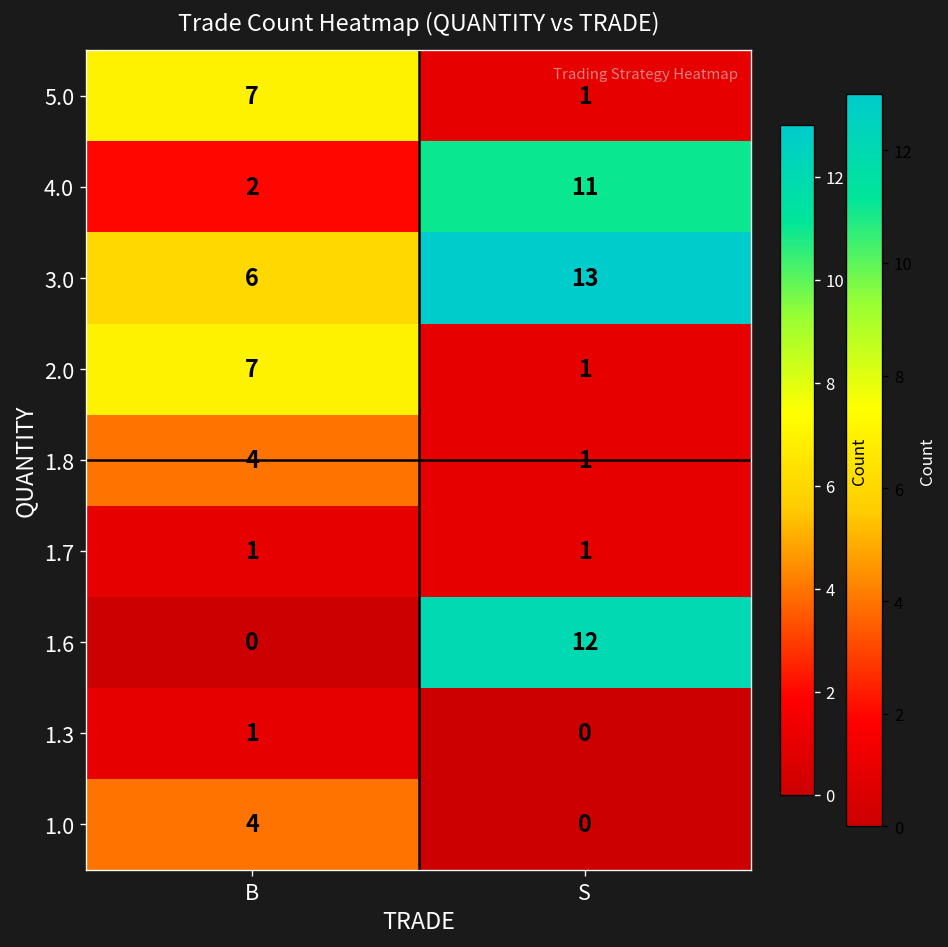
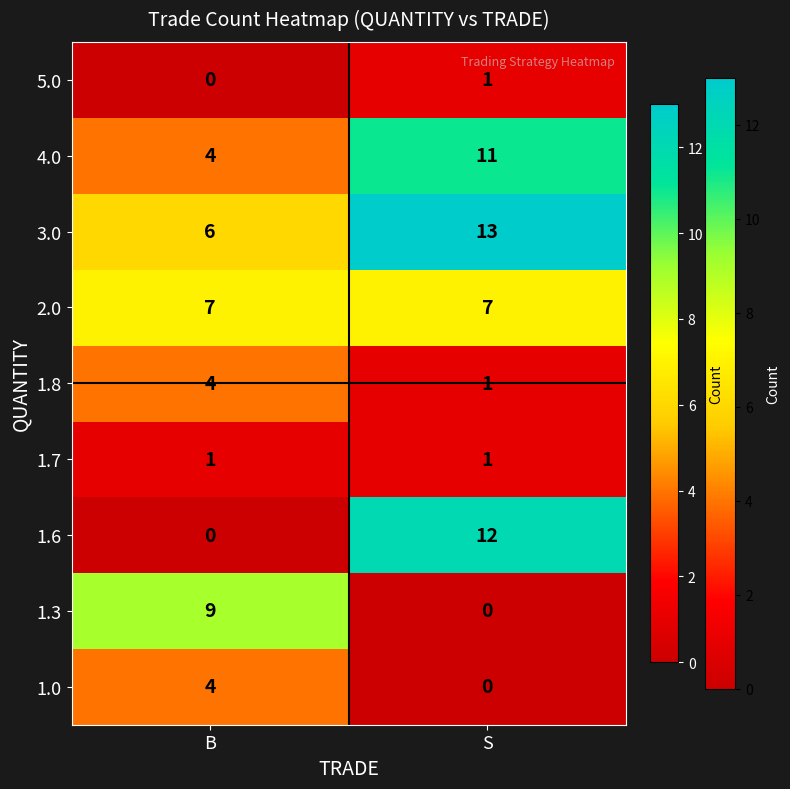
  {
    "5.0": {
-     "B": 7
+     "B": 0
    },
    "4.0": {
-     "B": 2,
+     "B": 4,
      "S": 11
    },
    "3.0": {
      "B": 6,
      "S": 13
    },
    "2.0": {
      "B": 7,
-     "S": 1
+     "S": 7
    },
    "1.8": {
      "B": 4,
      "S": 1
    },
    "1.7": {
      "B": 1,
      "S": 1
    },
    "1.6": {
      "B": 0,
      "S": 12
    },
    "1.3": {
-     "B": 1,
+     "B": 9,
      "S": 0
    },
    "1.0": {
      "B": 4,
      "S": 0
    }
  }
